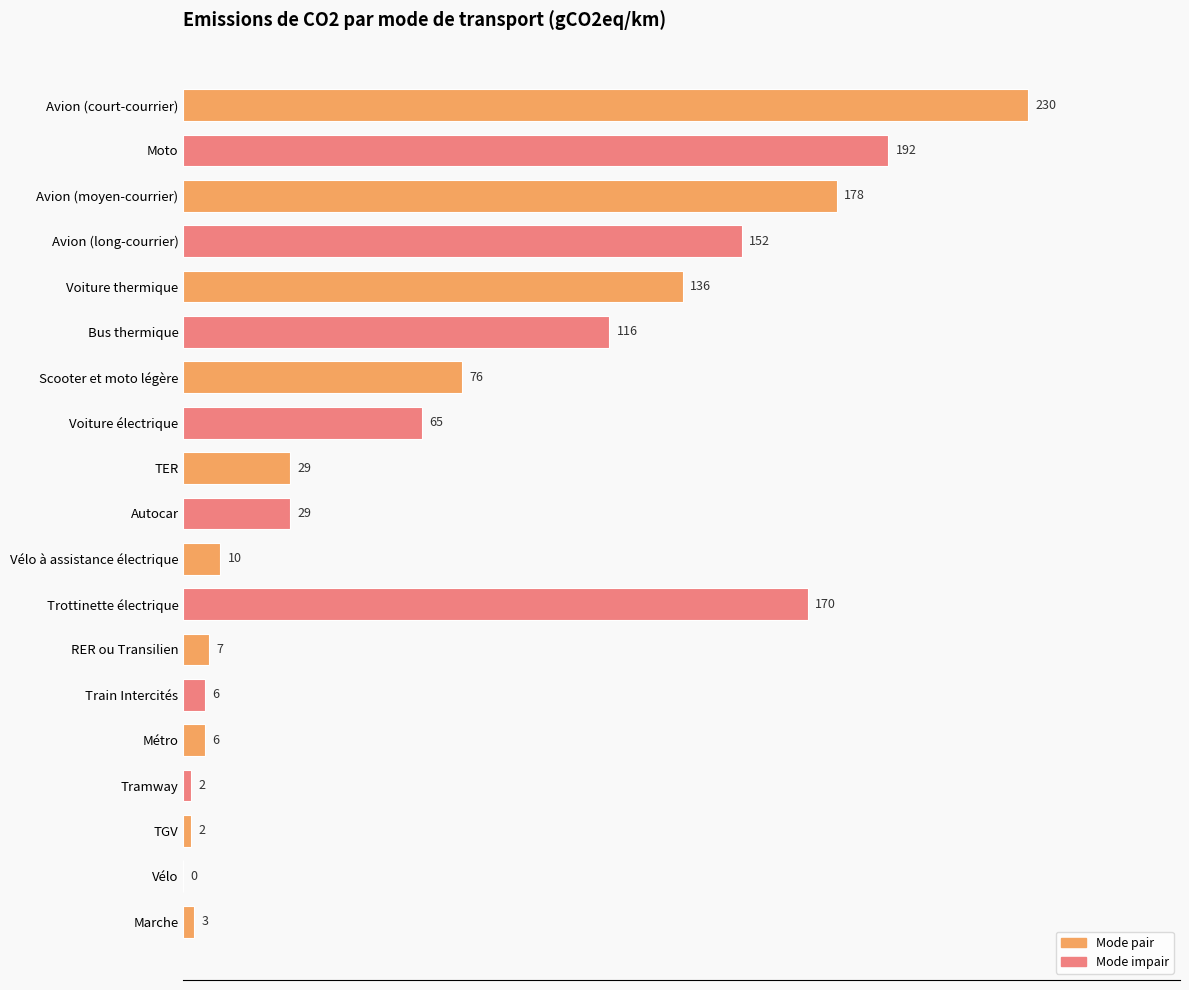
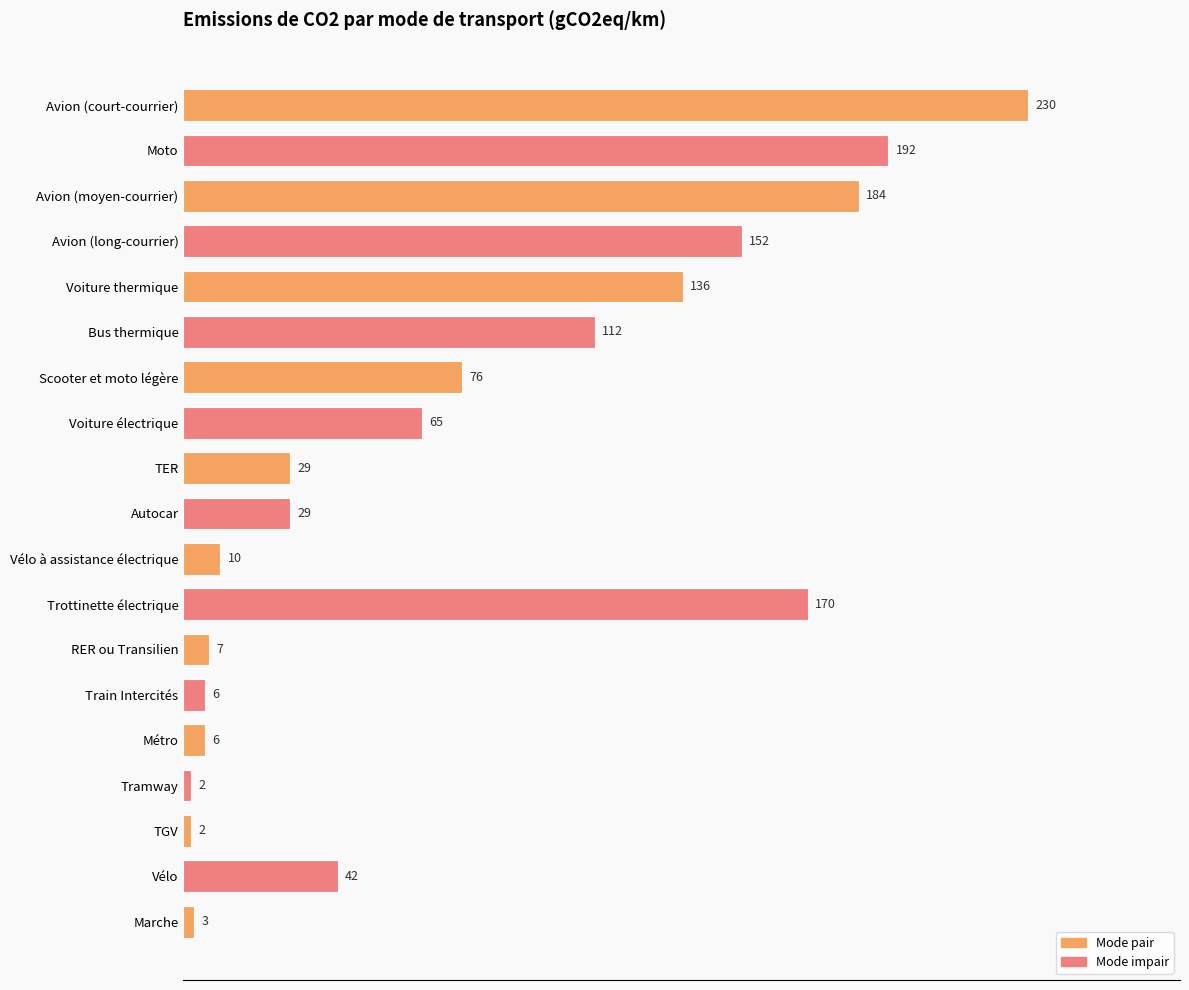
  {
    "Avion (court-courrier)": 230,
    "Moto": 192,
-   "Avion (moyen-courrier)": 178,
+   "Avion (moyen-courrier)": 184,
    "Avion (long-courrier)": 152,
    "Voiture thermique": 136,
-   "Bus thermique": 116,
+   "Bus thermique": 112,
    "Scooter et moto légère": 76,
    "Voiture électrique": 65,
    "TER": 29,
    "Autocar": 29,
    "Vélo à assistance électrique": 10,
    "Trottinette électrique": 170,
    "RER ou Transilien": 7,
    "Train Intercités": 6,
    "Métro": 6,
    "Tramway": 2,
    "TGV": 2,
-   "Vélo": 0,
+   "Vélo": 42,
    "Marche": 3
  }
